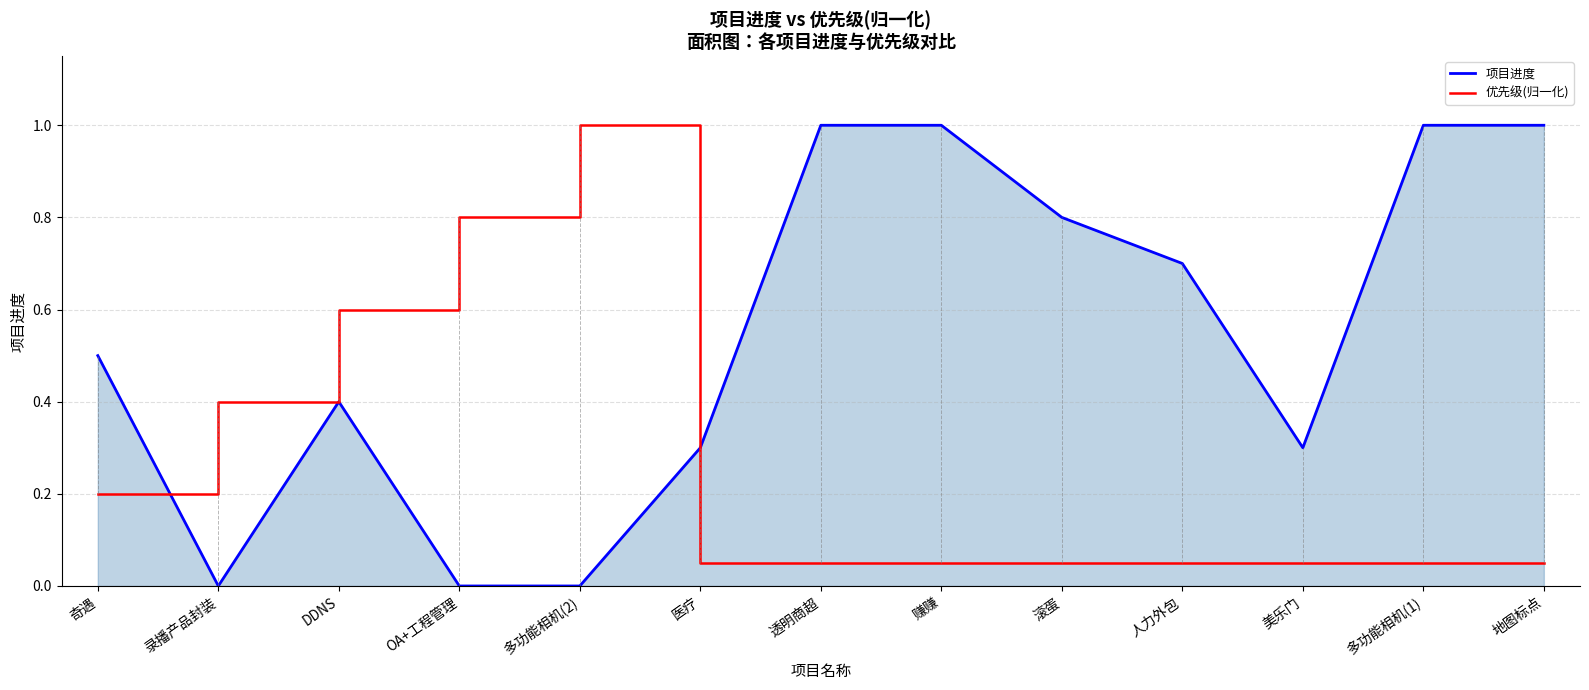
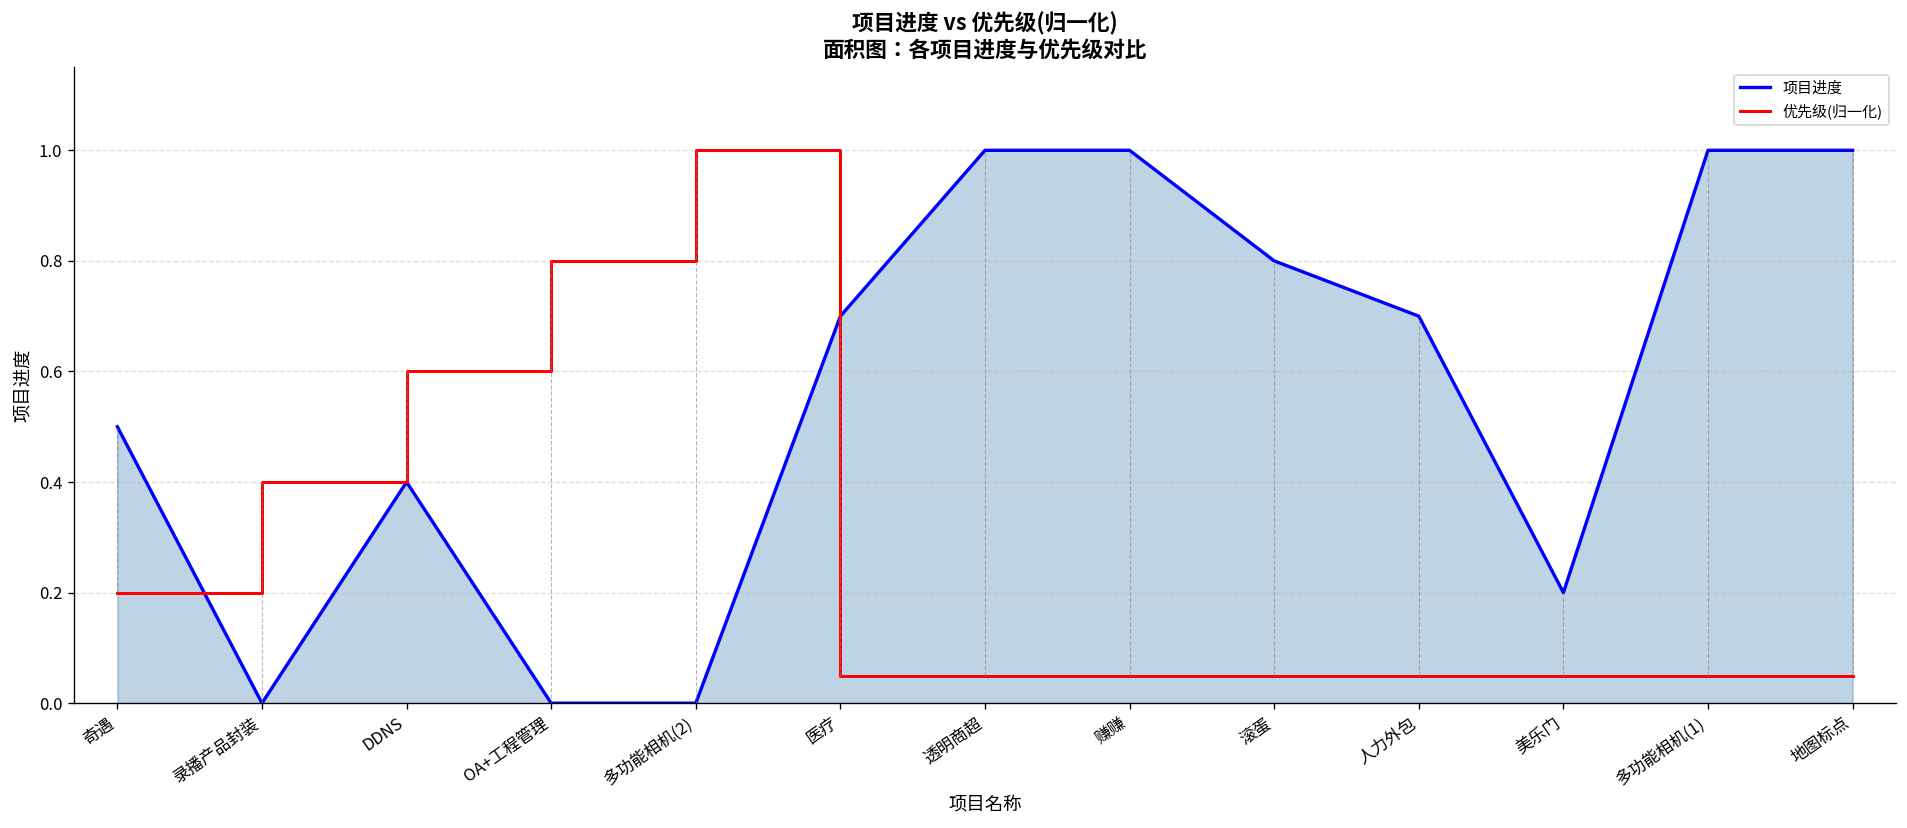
  {
    "项目进度": {
-     "医疗": 0.3,
-     "美乐门": 0.3
+     "医疗": 0.7,
+     "美乐门": 0.2
    }
  }
